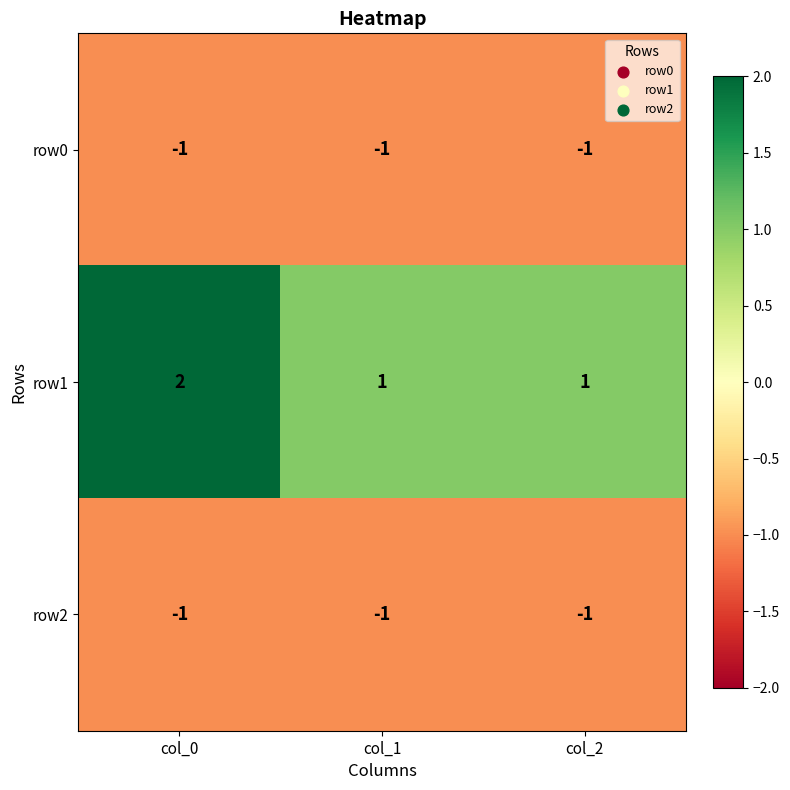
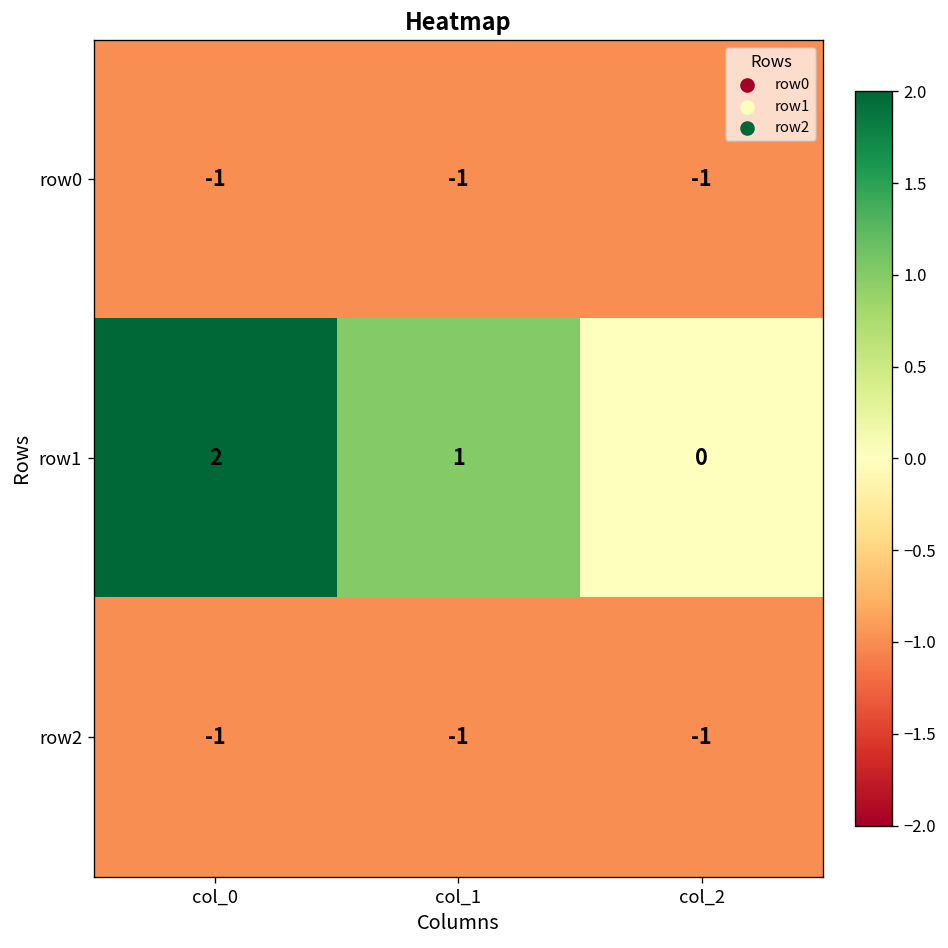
  {
    "row0": {
      "col_0": -1,
      "col_1": -1,
      "col_2": -1
    },
    "row1": {
      "col_0": 2,
      "col_1": 1,
-     "col_2": 1
+     "col_2": 0
    },
    "row2": {
      "col_0": -1,
      "col_1": -1,
      "col_2": -1
    }
  }
